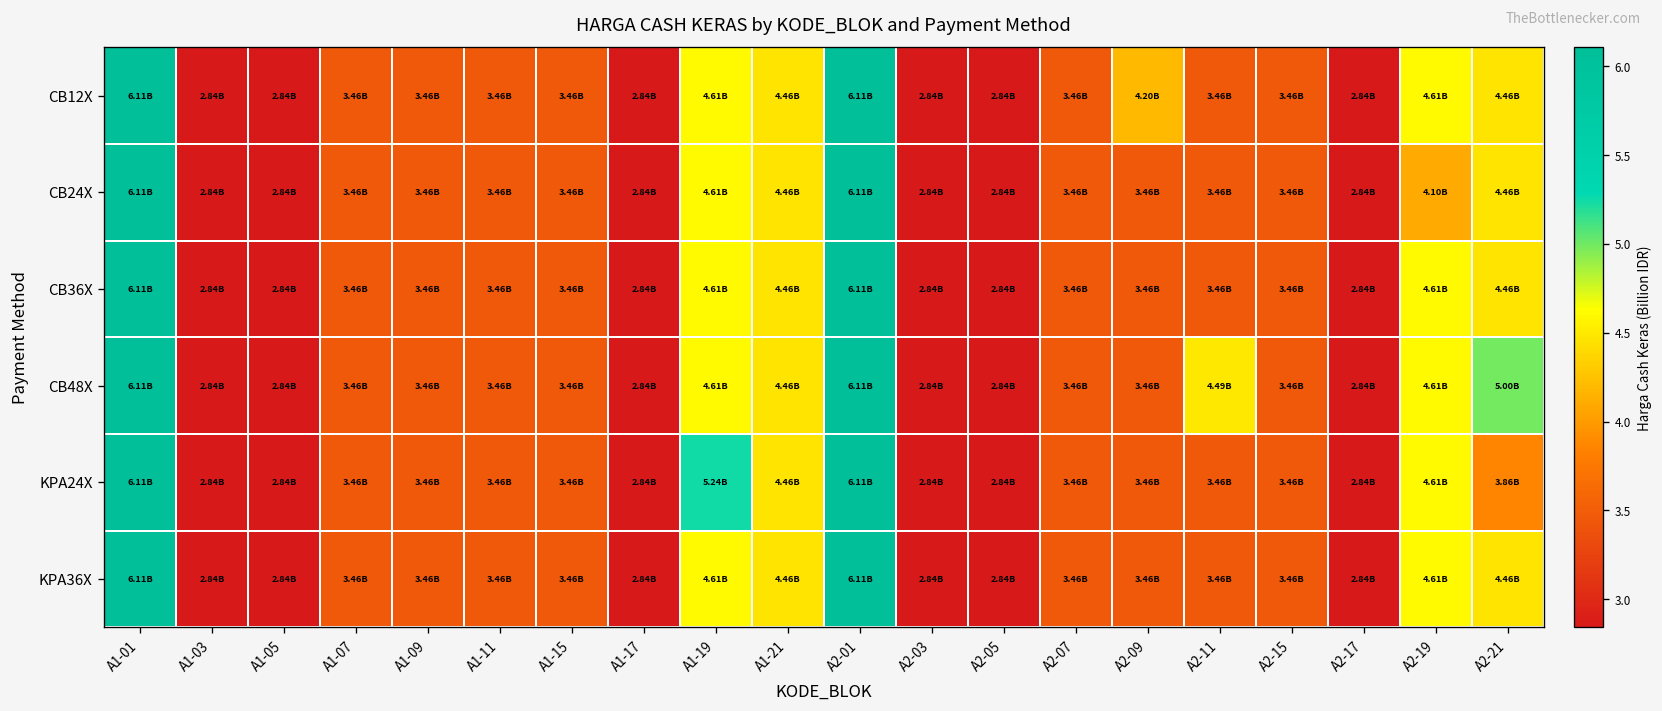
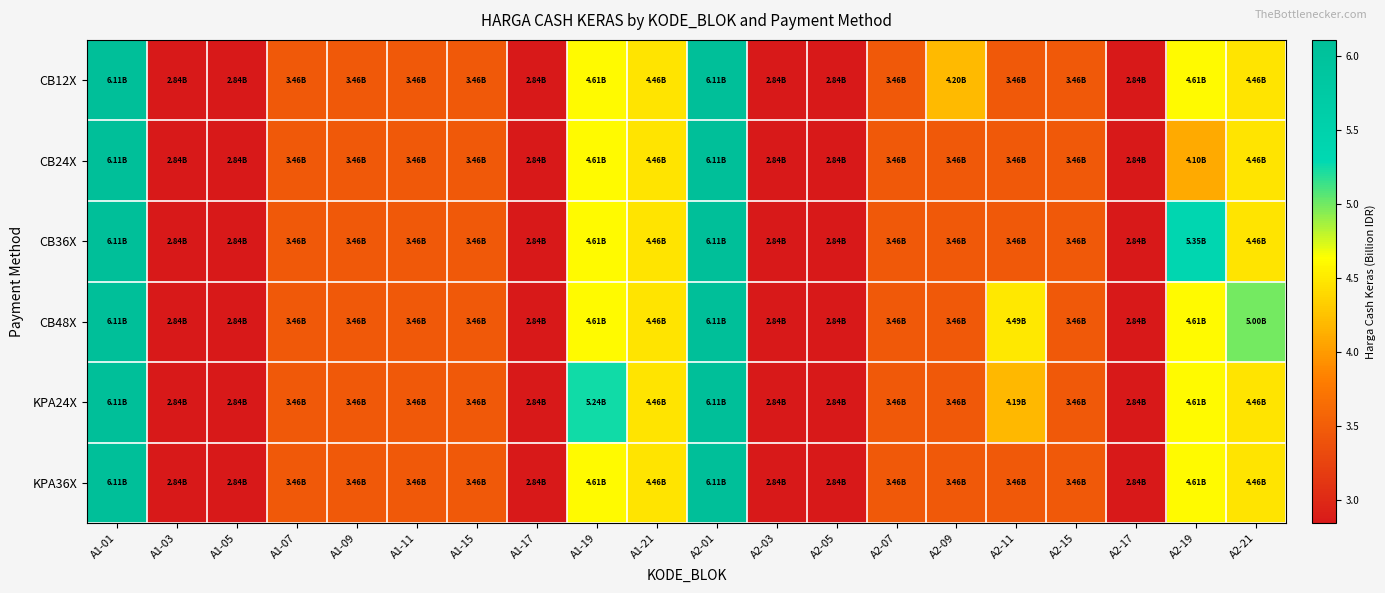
  {
    "CB12X": {
      "A1-01": "6.11B",
      "A1-03": "2.84B",
      "A1-05": "2.84B",
      "A1-07": "3.46B",
      "A1-09": "3.46B",
      "A1-11": "3.46B",
      "A1-15": "3.46B",
      "A1-17": "2.84B",
      "A1-19": "4.61B",
      "A1-21": "4.46B",
      "A2-01": "6.11B",
      "A2-03": "2.84B",
      "A2-05": "2.84B",
      "A2-07": "3.46B",
      "A2-09": "4.20B",
      "A2-11": "3.46B",
      "A2-15": "3.46B",
      "A2-17": "2.84B",
      "A2-19": "4.61B",
      "A2-21": "4.46B"
    },
    "CB24X": {
      "A1-01": "6.11B",
      "A1-03": "2.84B",
      "A1-05": "2.84B",
      "A1-07": "3.46B",
      "A1-09": "3.46B",
      "A1-11": "3.46B",
      "A1-15": "3.46B",
      "A1-17": "2.84B",
      "A1-19": "4.61B",
      "A1-21": "4.46B",
      "A2-01": "6.11B",
      "A2-03": "2.84B",
      "A2-05": "2.84B",
      "A2-07": "3.46B",
      "A2-09": "3.46B",
      "A2-11": "3.46B",
      "A2-15": "3.46B",
      "A2-17": "2.84B",
      "A2-19": "4.10B",
      "A2-21": "4.46B"
    },
    "CB36X": {
      "A1-01": "6.11B",
      "A1-03": "2.84B",
      "A1-05": "2.84B",
      "A1-07": "3.46B",
      "A1-09": "3.46B",
      "A1-11": "3.46B",
      "A1-15": "3.46B",
      "A1-17": "2.84B",
      "A1-19": "4.61B",
      "A1-21": "4.46B",
      "A2-01": "6.11B",
      "A2-03": "2.84B",
      "A2-05": "2.84B",
      "A2-07": "3.46B",
      "A2-09": "3.46B",
      "A2-11": "3.46B",
      "A2-15": "3.46B",
      "A2-17": "2.84B",
-     "A2-19": "4.61B",
+     "A2-19": "5.35B",
      "A2-21": "4.46B"
    },
    "CB48X": {
      "A1-01": "6.11B",
      "A1-03": "2.84B",
      "A1-05": "2.84B",
      "A1-07": "3.46B",
      "A1-09": "3.46B",
      "A1-11": "3.46B",
      "A1-15": "3.46B",
      "A1-17": "2.84B",
      "A1-19": "4.61B",
      "A1-21": "4.46B",
      "A2-01": "6.11B",
      "A2-03": "2.84B",
      "A2-05": "2.84B",
      "A2-07": "3.46B",
      "A2-09": "3.46B",
      "A2-11": "4.49B",
      "A2-15": "3.46B",
      "A2-17": "2.84B",
      "A2-19": "4.61B",
      "A2-21": "5.00B"
    },
    "KPA24X": {
      "A1-01": "6.11B",
      "A1-03": "2.84B",
      "A1-05": "2.84B",
      "A1-07": "3.46B",
      "A1-09": "3.46B",
      "A1-11": "3.46B",
      "A1-15": "3.46B",
      "A1-17": "2.84B",
      "A1-19": "5.24B",
      "A1-21": "4.46B",
      "A2-01": "6.11B",
      "A2-03": "2.84B",
      "A2-05": "2.84B",
      "A2-07": "3.46B",
      "A2-09": "3.46B",
-     "A2-11": "3.46B",
+     "A2-11": "4.19B",
      "A2-15": "3.46B",
      "A2-17": "2.84B",
      "A2-19": "4.61B",
-     "A2-21": "3.86B"
+     "A2-21": "4.46B"
    },
    "KPA36X": {
      "A1-01": "6.11B",
      "A1-03": "2.84B",
      "A1-05": "2.84B",
      "A1-07": "3.46B",
      "A1-09": "3.46B",
      "A1-11": "3.46B",
      "A1-15": "3.46B",
      "A1-17": "2.84B",
      "A1-19": "4.61B",
      "A1-21": "4.46B",
      "A2-01": "6.11B",
      "A2-03": "2.84B",
      "A2-05": "2.84B",
      "A2-07": "3.46B",
      "A2-09": "3.46B",
      "A2-11": "3.46B",
      "A2-15": "3.46B",
      "A2-17": "2.84B",
      "A2-19": "4.61B",
      "A2-21": "4.46B"
    }
  }
